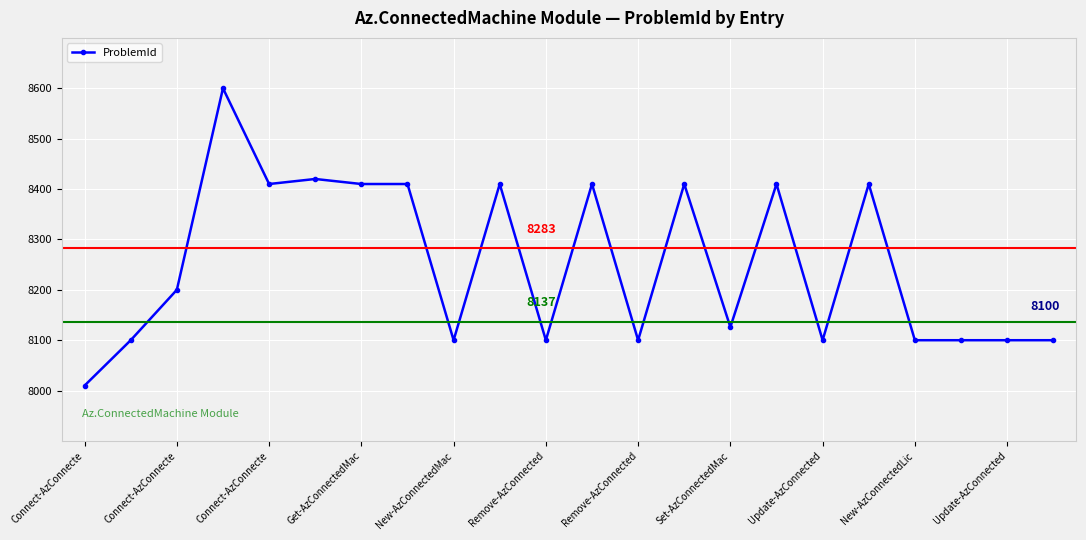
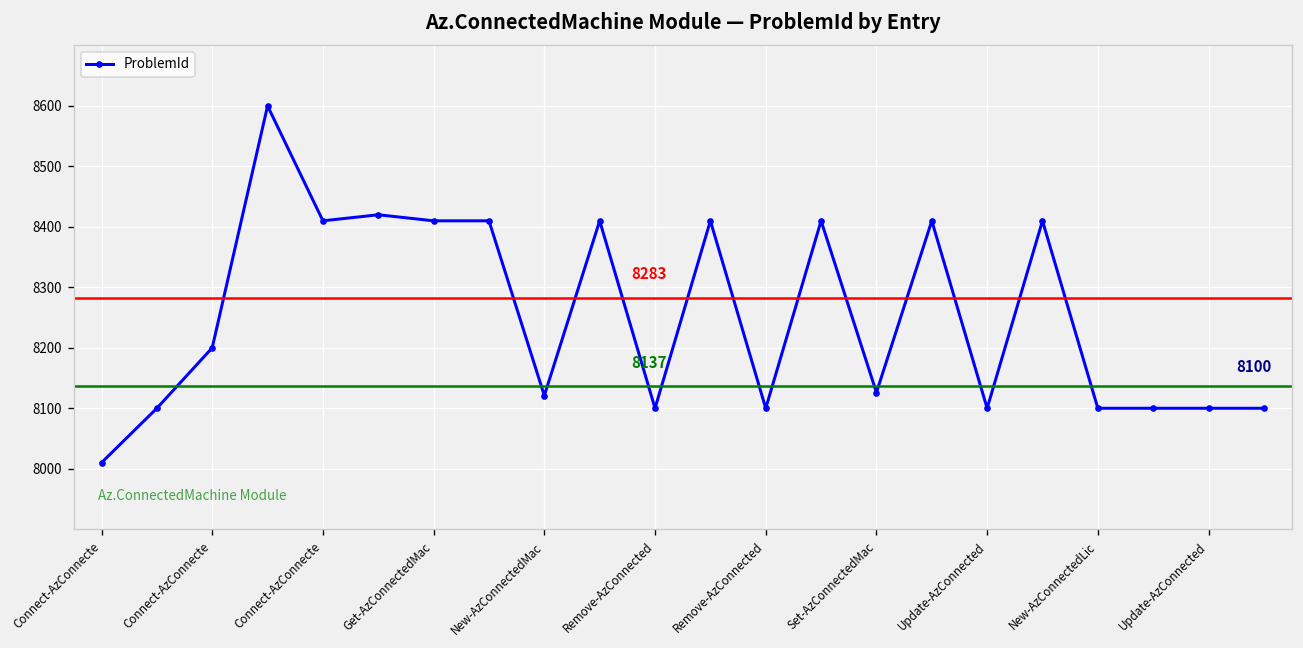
  {
    "Get-AzConnectedMac": 8410,
-   "New-AzConnectedMac": 8100,
+   "New-AzConnectedMac": 8120,
    "Set-AzConnectedMac": 8130,
    "New-AzConnectedLic": 8100
  }
